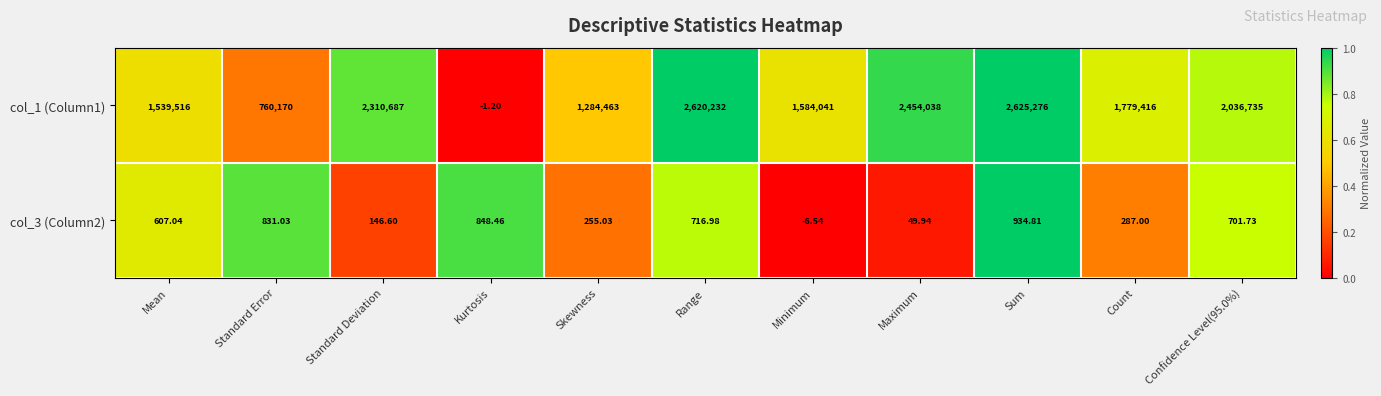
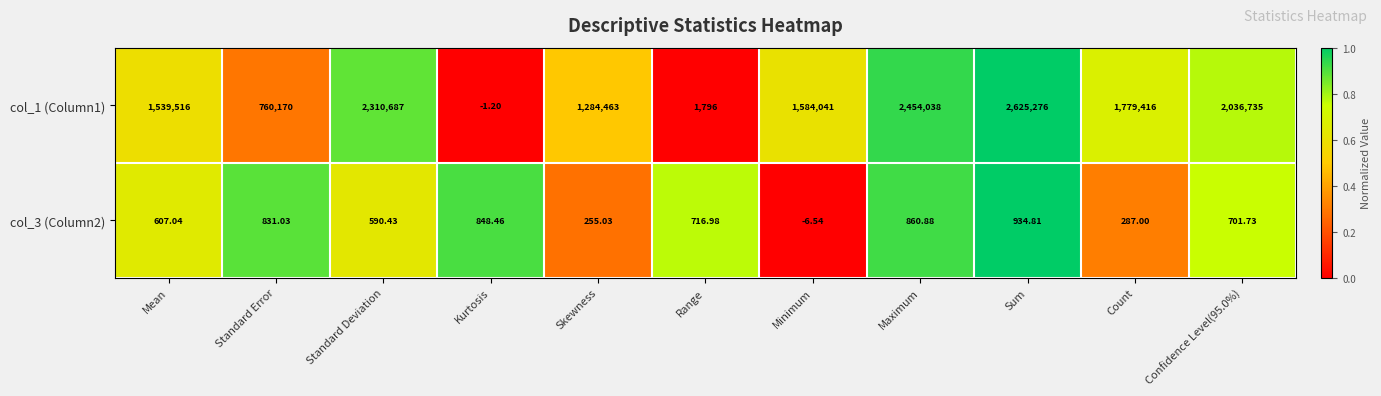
  {
    "col_1 (Column1)": {
      "Mean": "1,539,516",
      "Standard Error": "760,170",
      "Standard Deviation": "2,310,687",
      "Kurtosis": "-1.20",
      "Skewness": "1,284,463",
-     "Range": "2,620,232",
+     "Range": "1,796",
      "Minimum": "1,584,041",
      "Maximum": "2,454,038",
      "Sum": "2,625,276",
      "Count": "1,779,416",
      "Confidence Level(95.0%)": "2,036,735"
    },
    "col_3 (Column2)": {
      "Mean": "607.04",
      "Standard Error": "831.03",
-     "Standard Deviation": "146.60",
+     "Standard Deviation": "590.43",
      "Kurtosis": "848.46",
      "Skewness": "255.03",
      "Range": "716.98",
      "Minimum": "-6.54",
-     "Maximum": "49.94",
+     "Maximum": "860.88",
      "Sum": "934.81",
      "Count": "287.00",
      "Confidence Level(95.0%)": "701.73"
    }
  }
